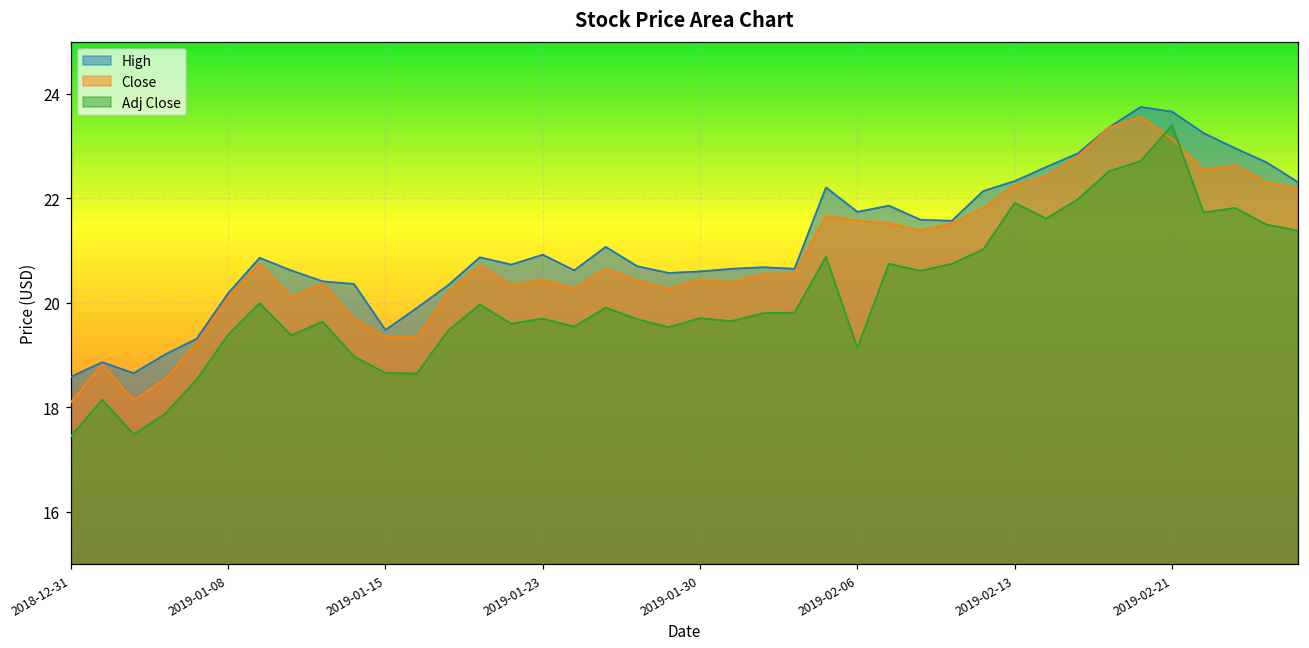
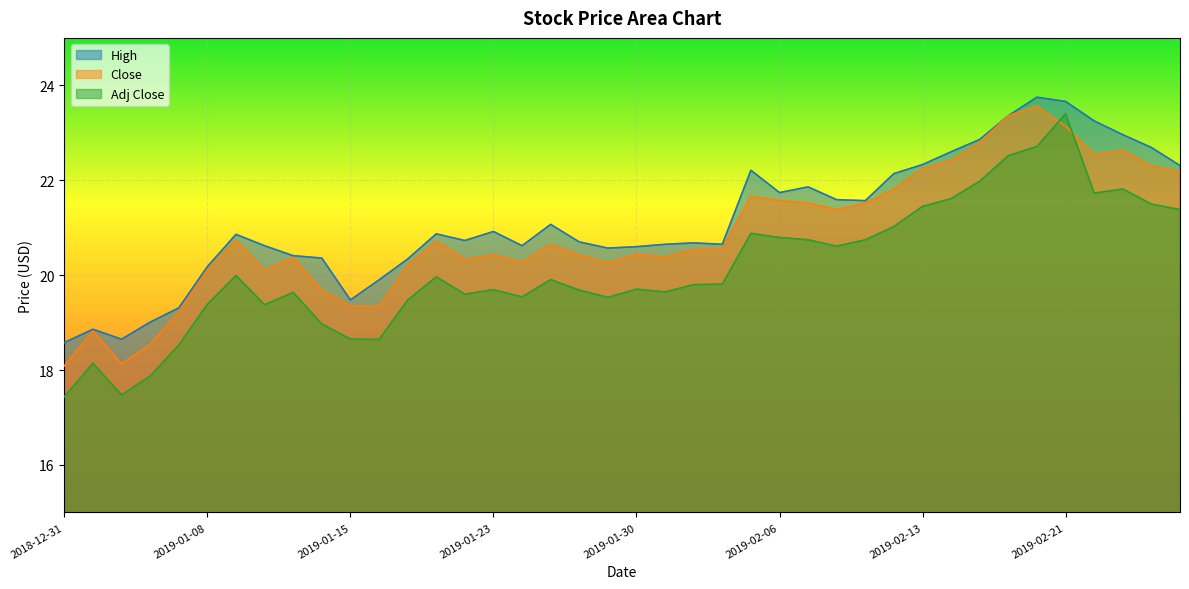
  {
    "High": {
      "2018-12-31": 18.6,
      "2019-01-08": 20.2,
      "2019-01-15": 19.5,
      "2019-01-23": 20.9,
      "2019-01-30": 20.6,
      "2019-02-06": 21.7,
      "2019-02-13": 22.3,
      "2019-02-21": 23.7
    },
    "Close": {
      "2018-12-31": 18.1,
      "2019-01-08": 20.1,
      "2019-01-15": 19.4,
      "2019-01-23": 20.4,
      "2019-01-30": 20.4,
      "2019-02-06": 21.6,
      "2019-02-13": 22.3,
      "2019-02-21": 23.1
    },
    "Adj Close": {
      "2018-12-31": 17.4,
      "2019-01-08": 19.4,
      "2019-01-15": 18.7,
      "2019-01-23": 19.7,
      "2019-01-30": 19.7,
-     "2019-02-06": 19.1,
-     "2019-02-13": 21.9,
+     "2019-02-06": 20.8,
+     "2019-02-13": 21.4,
      "2019-02-21": 23.4
    }
  }
